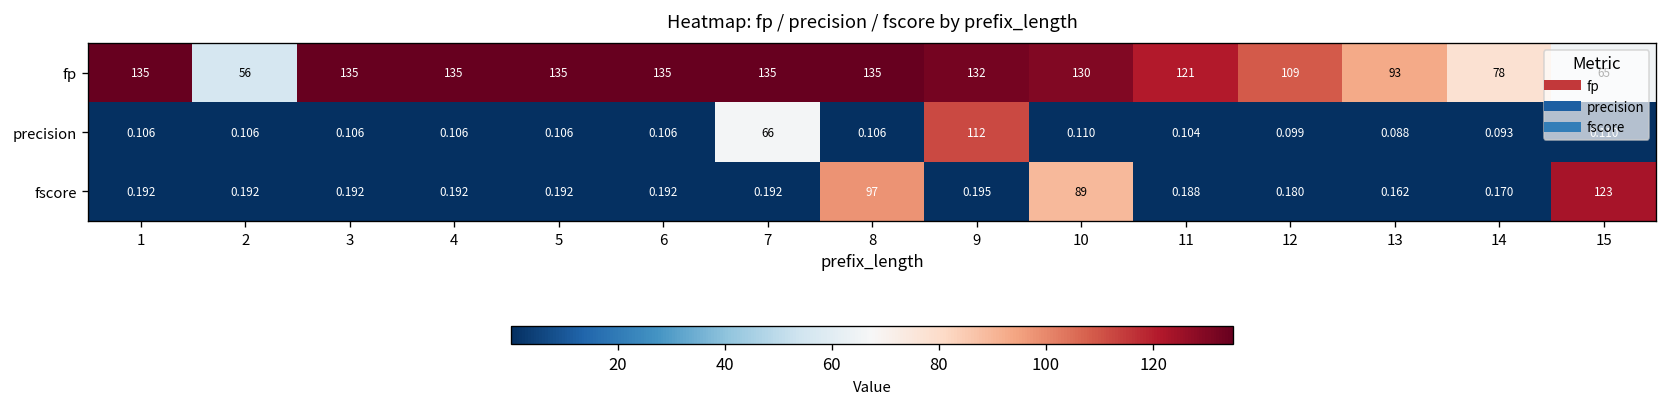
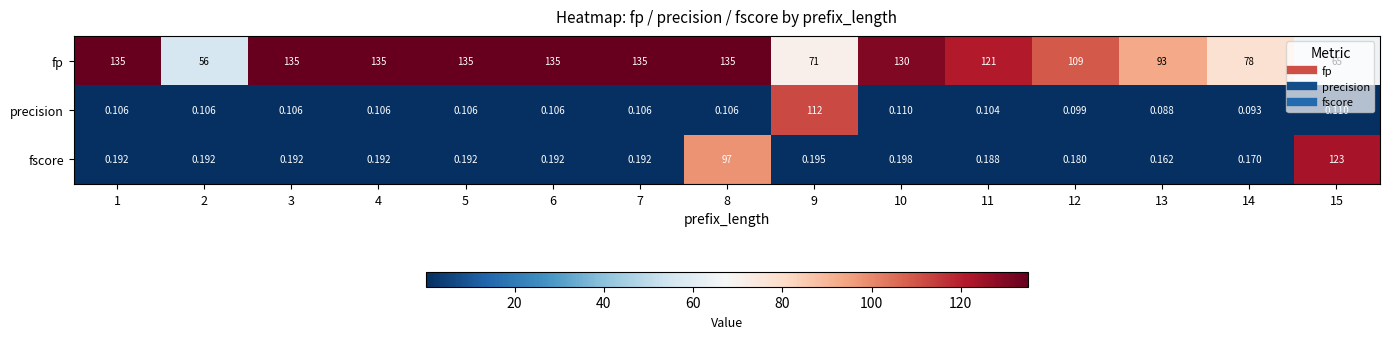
  {
    "fp": {
      "1": 135,
      "2": 56,
      "3": 135,
      "4": 135,
      "5": 135,
      "6": 135,
      "7": 135,
      "8": 135,
-     "9": 132,
+     "9": 71,
      "10": 130,
      "11": 121,
      "12": 109,
      "13": 93,
      "14": 78
    },
    "precision": {
      "1": 0.106,
      "2": 0.106,
      "3": 0.106,
      "4": 0.106,
      "5": 0.106,
      "6": 0.106,
-     "7": 66,
+     "7": 0.106,
      "8": 0.106,
      "9": 112,
      "10": 0.110,
      "11": 0.104,
      "12": 0.099,
      "13": 0.088,
      "14": 0.093
    },
    "fscore": {
      "1": 0.192,
      "2": 0.192,
      "3": 0.192,
      "4": 0.192,
      "5": 0.192,
      "6": 0.192,
      "7": 0.192,
      "8": 97,
      "9": 0.195,
-     "10": 89,
+     "10": 0.198,
      "11": 0.188,
      "12": 0.180,
      "13": 0.162,
      "14": 0.170,
      "15": 123
    }
  }
